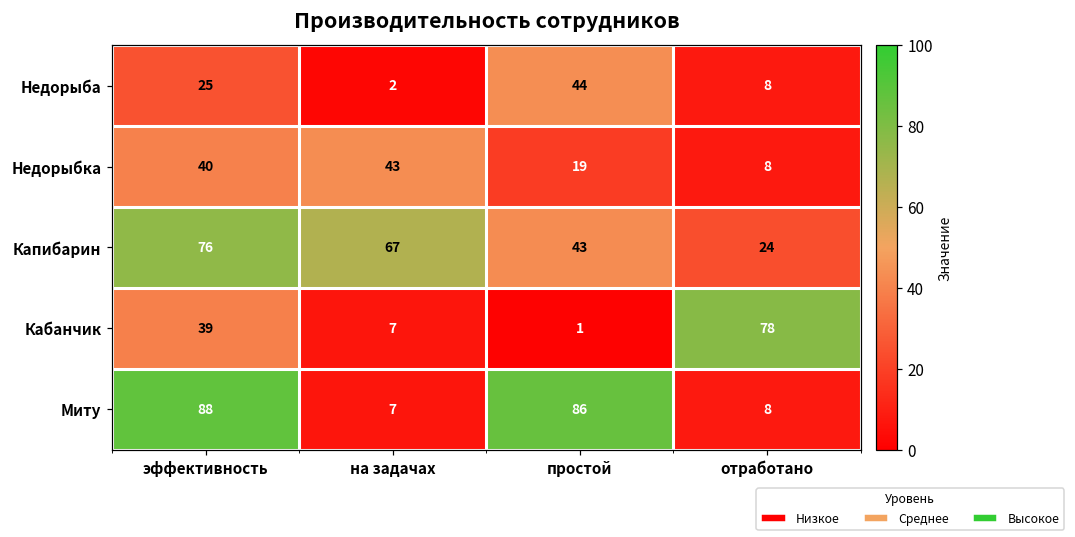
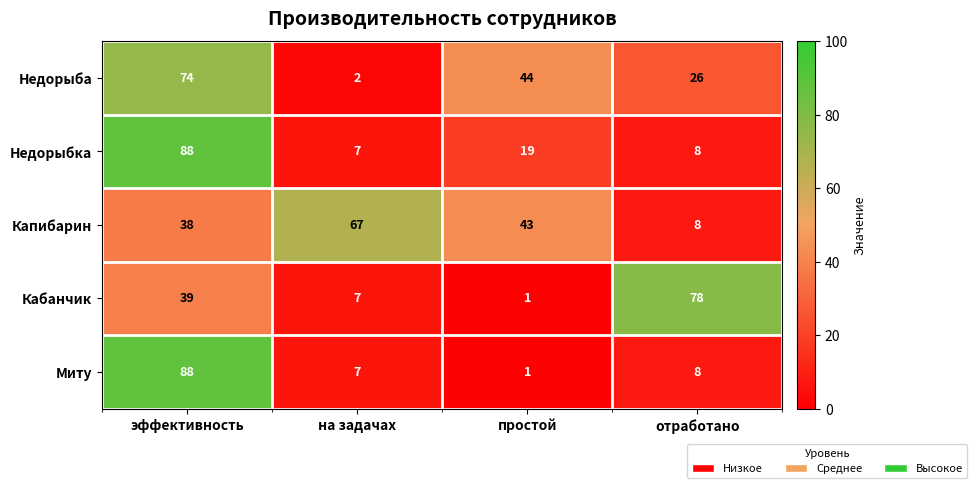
  {
    "Недорыба": {
-     "эффективность": 25,
+     "эффективность": 74,
      "на задачах": 2,
      "простой": 44,
-     "отработано": 8
+     "отработано": 26
    },
    "Недорыбка": {
-     "эффективность": 40,
-     "на задачах": 43,
+     "эффективность": 88,
+     "на задачах": 7,
      "простой": 19,
      "отработано": 8
    },
    "Капибарин": {
-     "эффективность": 76,
+     "эффективность": 38,
      "на задачах": 67,
      "простой": 43,
-     "отработано": 24
+     "отработано": 8
    },
    "Кабанчик": {
      "эффективность": 39,
      "на задачах": 7,
      "простой": 1,
      "отработано": 78
    },
    "Миту": {
      "эффективность": 88,
      "на задачах": 7,
-     "простой": 86,
+     "простой": 1,
      "отработано": 8
    }
  }
